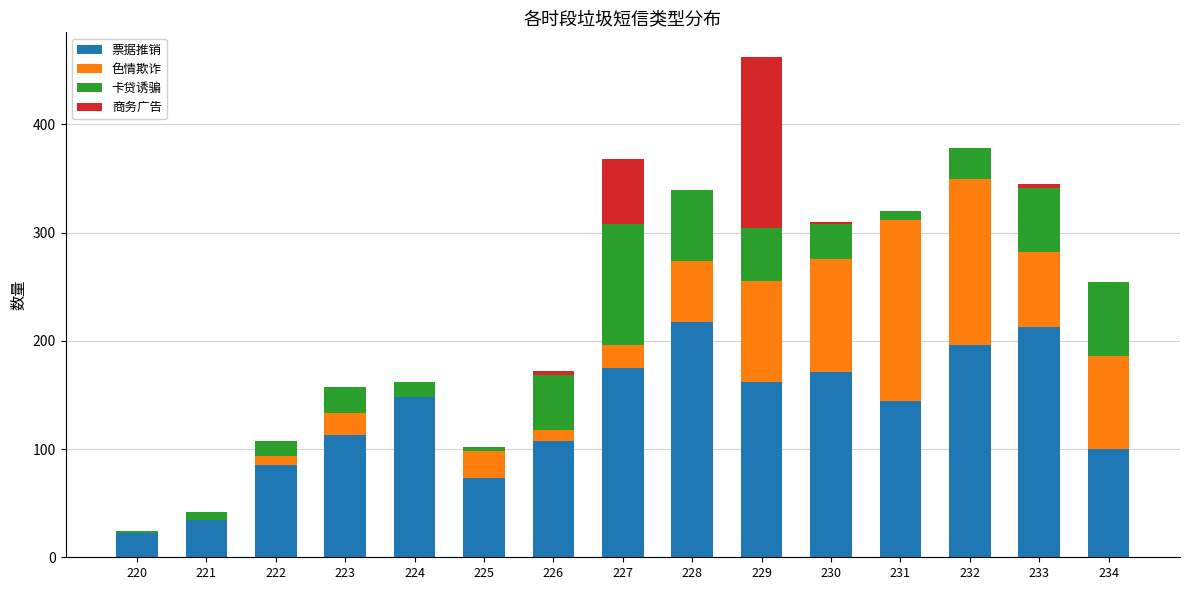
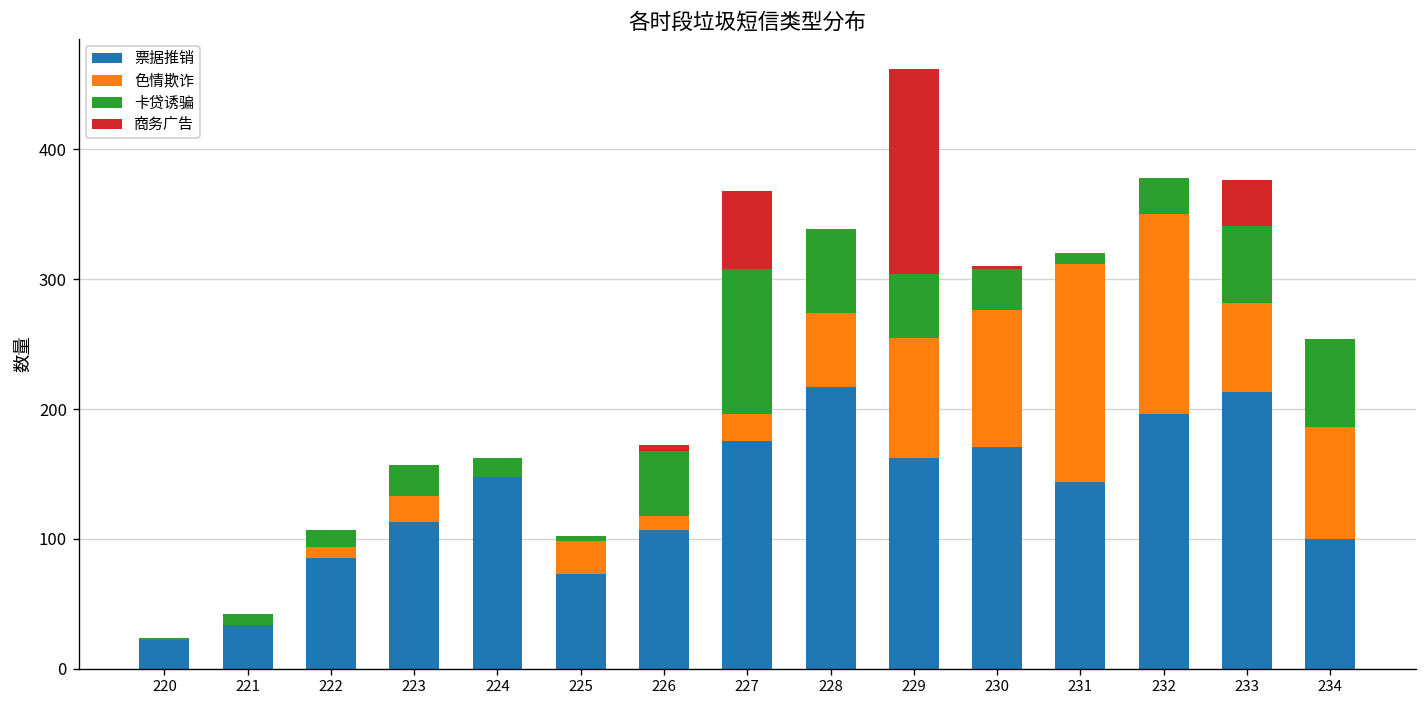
  {
    "票据推销": {
      "220": 22,
      "221": 34,
      "222": 85,
      "223": 113,
      "224": 148,
      "225": 73,
      "226": 107,
      "227": 175,
      "228": 217,
      "229": 162,
      "230": 171,
      "231": 144,
      "232": 196,
      "233": 213,
      "234": 100
    },
    "色情欺诈": {
      "220": 0,
      "221": 0,
      "222": 9,
      "223": 20,
      "224": 0,
      "225": 25,
      "226": 11,
      "227": 21,
      "228": 57,
      "229": 93,
      "230": 105,
      "231": 168,
      "232": 154,
      "233": 69,
      "234": 86
    },
    "卡贷诱骗": {
      "221": 8,
      "222": 13,
      "223": 24,
      "224": 14,
      "225": 4,
      "226": 50,
      "227": 112,
      "228": 65,
      "229": 49,
      "230": 32,
      "231": 8,
      "232": 28,
      "233": 59,
      "234": 68
    },
    "商务广告": {
      "220": 0,
      "221": 0,
      "222": 0,
      "223": 0,
      "224": 0,
      "225": 0,
      "226": 4,
      "227": 60,
      "228": 0,
      "229": 158,
      "231": 0,
      "232": 0,
-     "233": 4,
+     "233": 35,
      "234": 0
    }
  }
